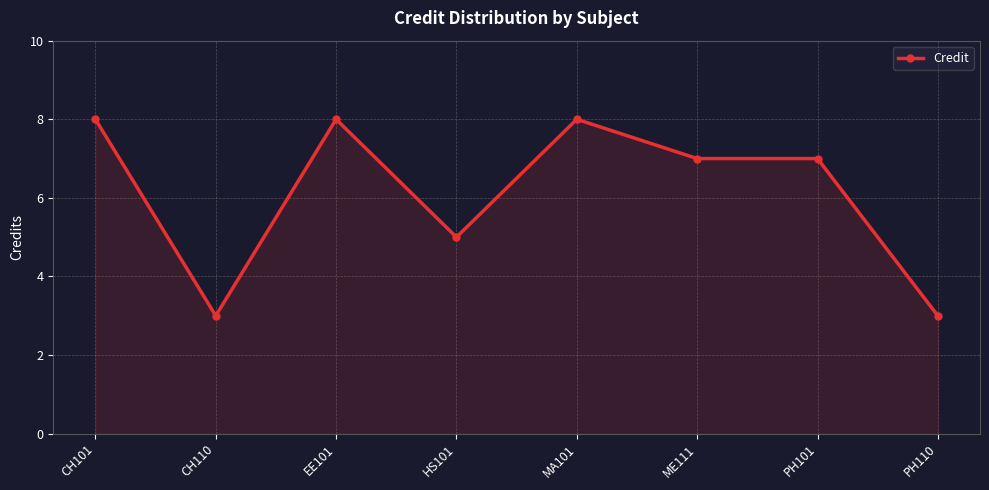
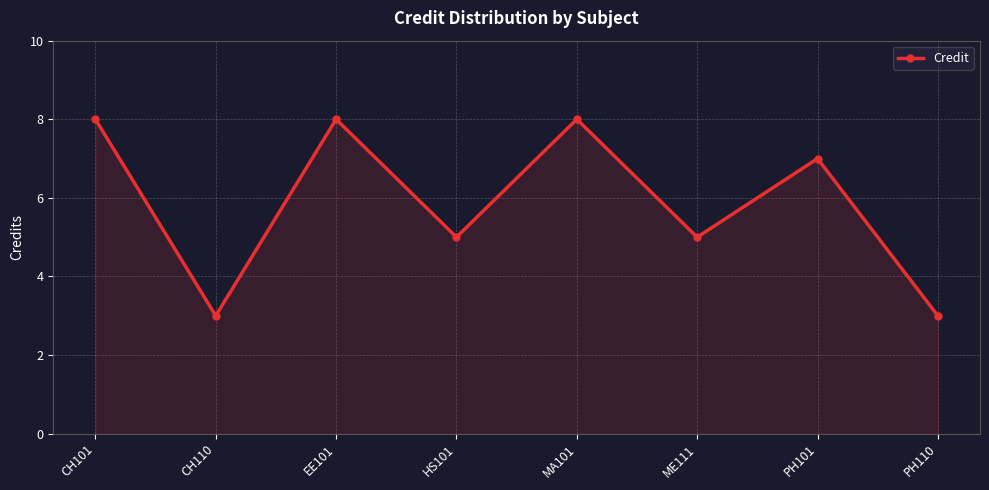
  {
    "CH101": 8,
    "CH110": 3,
    "EE101": 8,
    "HS101": 5,
    "MA101": 8,
-   "ME111": 7,
+   "ME111": 5,
    "PH101": 7,
    "PH110": 3
  }
